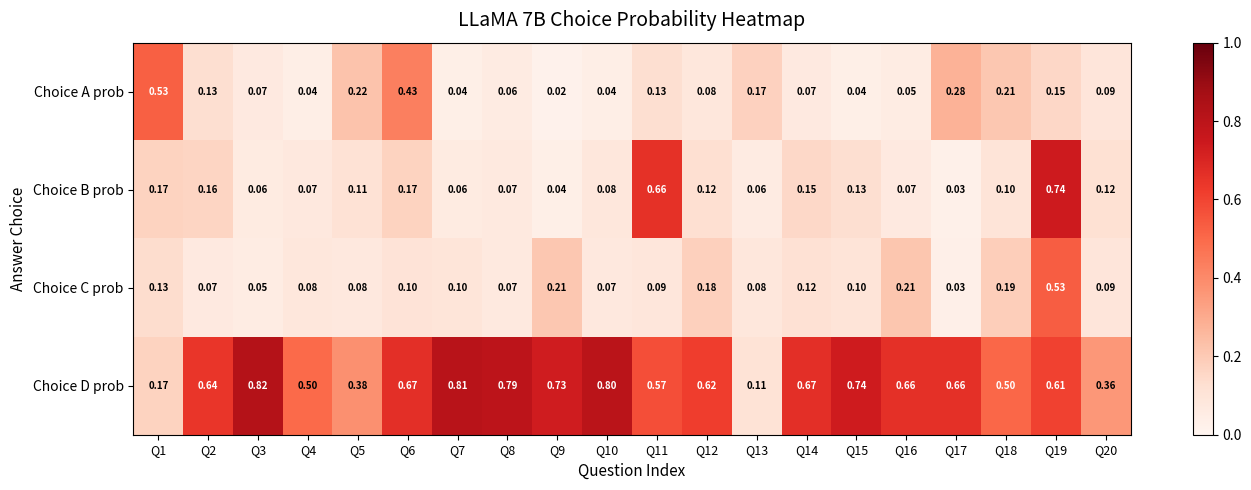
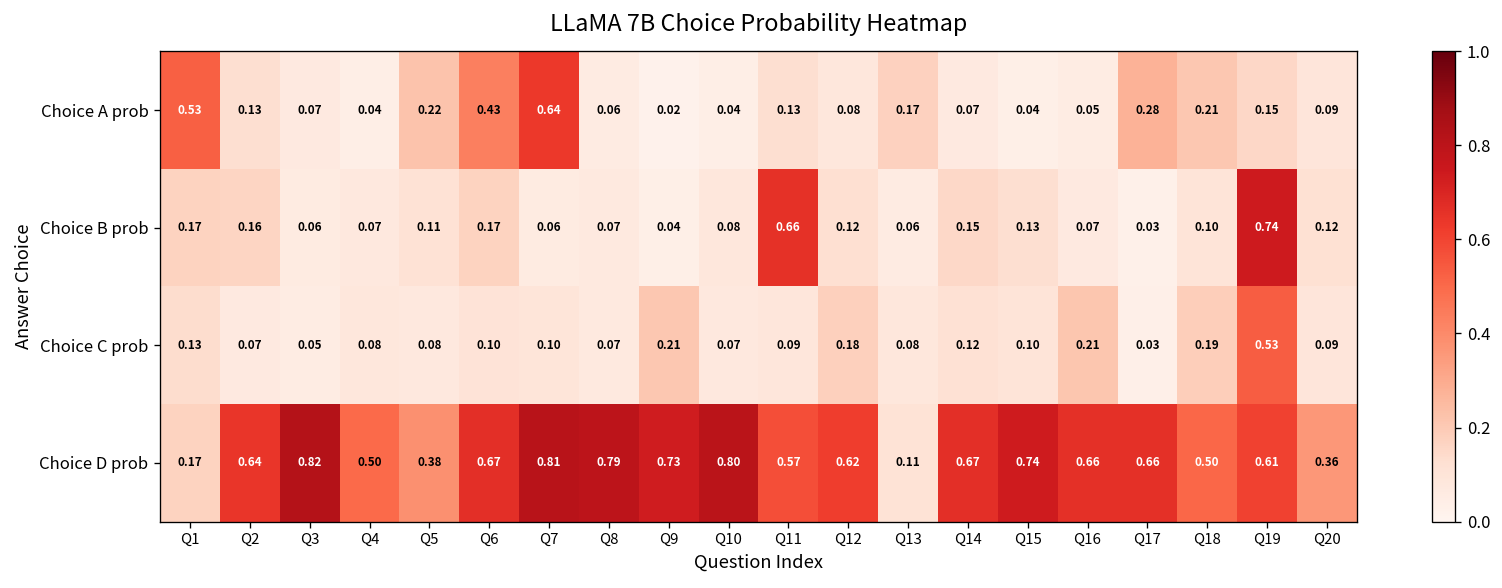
  {
    "Choice A prob": {
      "Q1": 0.53,
      "Q2": 0.13,
      "Q3": 0.07,
      "Q4": 0.04,
      "Q5": 0.22,
      "Q6": 0.43,
-     "Q7": 0.04,
+     "Q7": 0.64,
      "Q8": 0.06,
      "Q9": 0.02,
      "Q10": 0.04,
      "Q11": 0.13,
      "Q12": 0.08,
      "Q13": 0.17,
      "Q14": 0.07,
      "Q15": 0.04,
      "Q16": 0.05,
      "Q17": 0.28,
      "Q18": 0.21,
      "Q19": 0.15,
      "Q20": 0.09
    },
    "Choice B prob": {
      "Q1": 0.17,
      "Q2": 0.16,
      "Q3": 0.06,
      "Q4": 0.07,
      "Q5": 0.11,
      "Q6": 0.17,
      "Q7": 0.06,
      "Q8": 0.07,
      "Q9": 0.04,
      "Q10": 0.08,
      "Q11": 0.66,
      "Q12": 0.12,
      "Q13": 0.06,
      "Q14": 0.15,
      "Q15": 0.13,
      "Q16": 0.07,
      "Q17": 0.03,
      "Q18": 0.10,
      "Q19": 0.74,
      "Q20": 0.12
    },
    "Choice C prob": {
      "Q1": 0.13,
      "Q2": 0.07,
      "Q3": 0.05,
      "Q4": 0.08,
      "Q5": 0.08,
      "Q6": 0.10,
      "Q7": 0.10,
      "Q8": 0.07,
      "Q9": 0.21,
      "Q10": 0.07,
      "Q11": 0.09,
      "Q12": 0.18,
      "Q13": 0.08,
      "Q14": 0.12,
      "Q15": 0.10,
      "Q16": 0.21,
      "Q17": 0.03,
      "Q18": 0.19,
      "Q19": 0.53,
      "Q20": 0.09
    },
    "Choice D prob": {
      "Q1": 0.17,
      "Q2": 0.64,
      "Q3": 0.82,
      "Q4": 0.50,
      "Q5": 0.38,
      "Q6": 0.67,
      "Q7": 0.81,
      "Q8": 0.79,
      "Q9": 0.73,
      "Q10": 0.80,
      "Q11": 0.57,
      "Q12": 0.62,
      "Q13": 0.11,
      "Q14": 0.67,
      "Q15": 0.74,
      "Q16": 0.66,
      "Q17": 0.66,
      "Q18": 0.50,
      "Q19": 0.61,
      "Q20": 0.36
    }
  }
